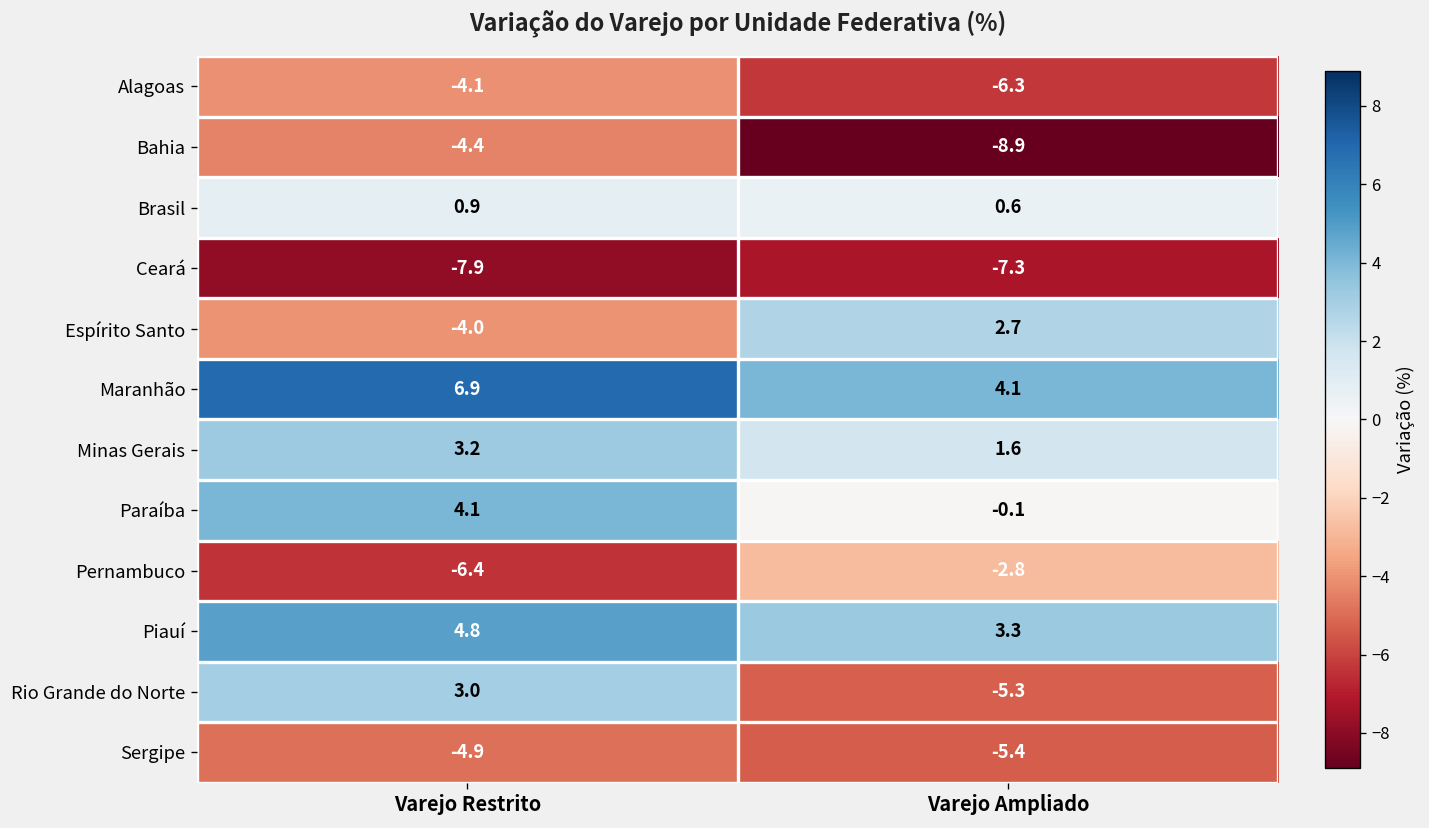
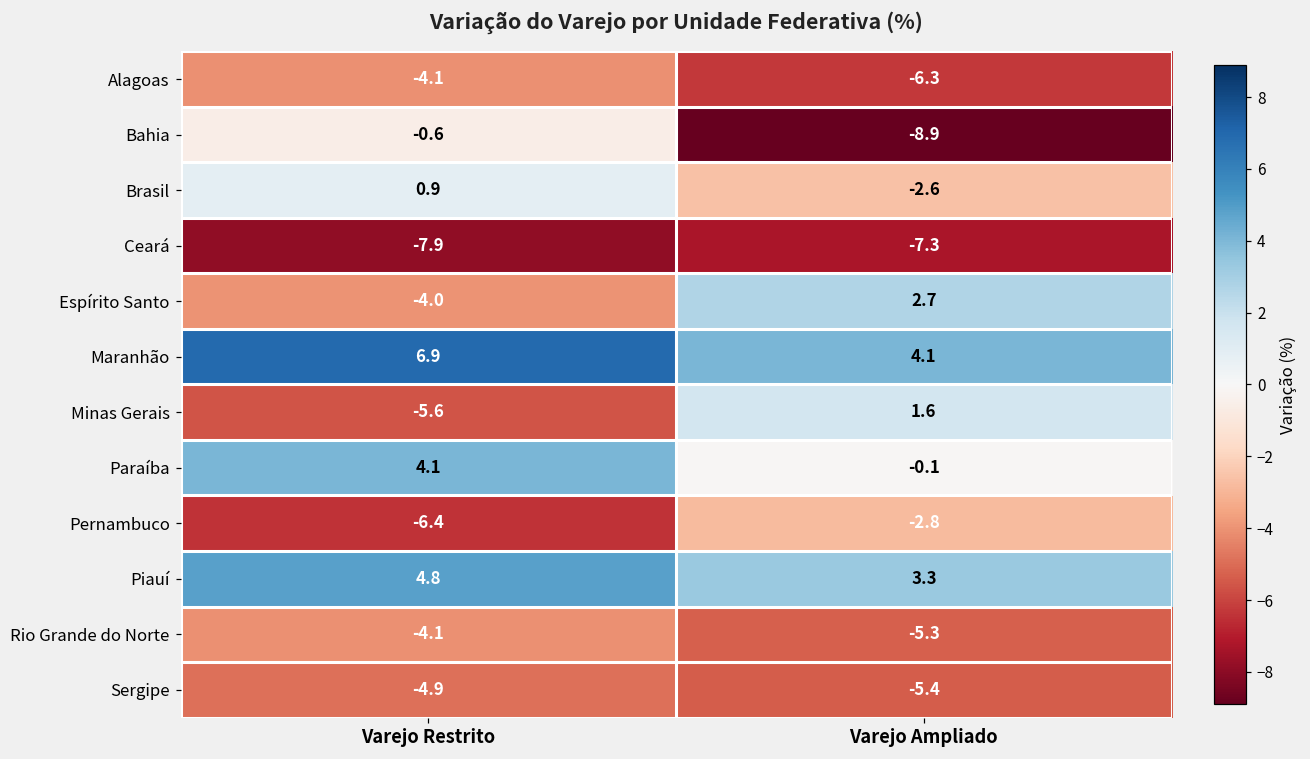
  {
    "Alagoas": {
      "Varejo Restrito": -4.1,
      "Varejo Ampliado": -6.3
    },
    "Bahia": {
-     "Varejo Restrito": -4.4,
+     "Varejo Restrito": -0.6,
      "Varejo Ampliado": -8.9
    },
    "Brasil": {
      "Varejo Restrito": 0.9,
-     "Varejo Ampliado": 0.6
+     "Varejo Ampliado": -2.6
    },
    "Ceará": {
      "Varejo Restrito": -7.9,
      "Varejo Ampliado": -7.3
    },
    "Espírito Santo": {
      "Varejo Restrito": -4.0,
      "Varejo Ampliado": 2.7
    },
    "Maranhão": {
      "Varejo Restrito": 6.9,
      "Varejo Ampliado": 4.1
    },
    "Minas Gerais": {
-     "Varejo Restrito": 3.2,
+     "Varejo Restrito": -5.6,
      "Varejo Ampliado": 1.6
    },
    "Paraíba": {
      "Varejo Restrito": 4.1,
      "Varejo Ampliado": -0.1
    },
    "Pernambuco": {
      "Varejo Restrito": -6.4,
      "Varejo Ampliado": -2.8
    },
    "Piauí": {
      "Varejo Restrito": 4.8,
      "Varejo Ampliado": 3.3
    },
    "Rio Grande do Norte": {
-     "Varejo Restrito": 3.0,
+     "Varejo Restrito": -4.1,
      "Varejo Ampliado": -5.3
    },
    "Sergipe": {
      "Varejo Restrito": -4.9,
      "Varejo Ampliado": -5.4
    }
  }
